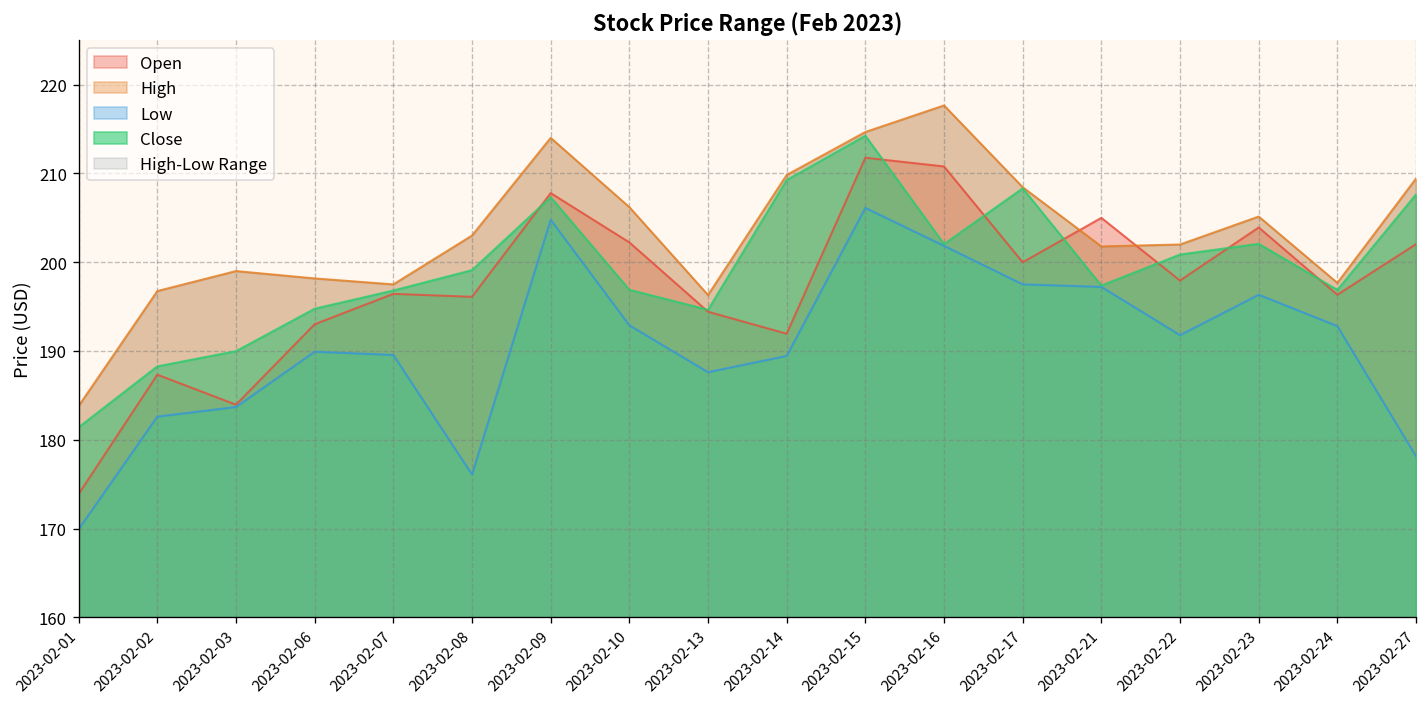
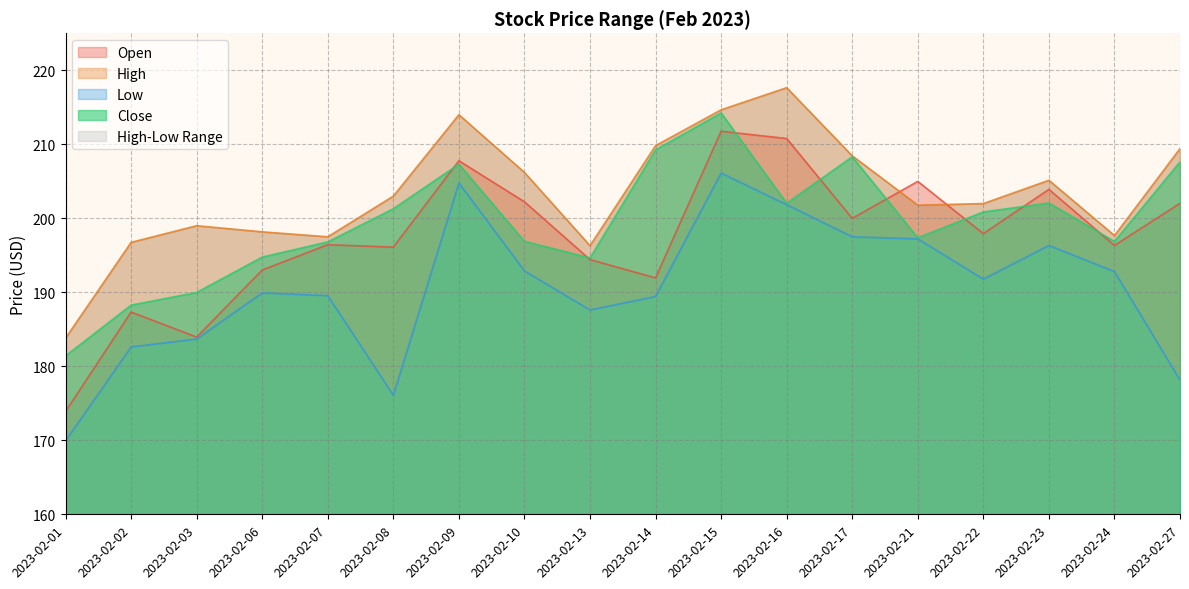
  {
    "Open": {
      "2023-02-01": 174,
      "2023-02-02": 187,
      "2023-02-06": 193,
      "2023-02-07": 196,
      "2023-02-08": 196,
      "2023-02-09": 208,
      "2023-02-10": 202,
      "2023-02-14": 192,
      "2023-02-15": 212,
      "2023-02-16": 211,
      "2023-02-17": 200,
      "2023-02-21": 205,
      "2023-02-22": 198,
      "2023-02-23": 204,
      "2023-02-24": 196,
      "2023-02-27": 202
    },
    "High-Low Range": {
      "2023-02-01": 184,
      "2023-02-02": 197,
      "2023-02-03": 199,
      "2023-02-06": 198,
      "2023-02-07": 198,
      "2023-02-08": 203,
      "2023-02-09": 214,
      "2023-02-10": 206,
      "2023-02-13": 196,
      "2023-02-14": 210,
      "2023-02-15": 215,
      "2023-02-16": 218,
      "2023-02-21": 202,
      "2023-02-22": 202,
      "2023-02-23": 205,
      "2023-02-24": 198,
      "2023-02-27": 209
    },
    "Low": {
      "2023-02-01": 170,
      "2023-02-02": 183,
      "2023-02-06": 190,
      "2023-02-07": 190,
      "2023-02-08": 176,
      "2023-02-09": 205,
      "2023-02-10": 193,
      "2023-02-13": 188,
      "2023-02-14": 189,
      "2023-02-15": 206,
      "2023-02-17": 198,
      "2023-02-22": 192,
      "2023-02-23": 196,
      "2023-02-24": 193,
      "2023-02-27": 178
    },
    "Close": {
      "2023-02-01": 181,
      "2023-02-02": 188,
      "2023-02-03": 190,
      "2023-02-06": 195,
      "2023-02-07": 197,
-     "2023-02-08": 199,
+     "2023-02-08": 201,
      "2023-02-09": 207,
      "2023-02-10": 197,
      "2023-02-14": 209,
      "2023-02-15": 214,
      "2023-02-22": 201,
      "2023-02-23": 202,
      "2023-02-24": 197,
      "2023-02-27": 208
    }
  }
